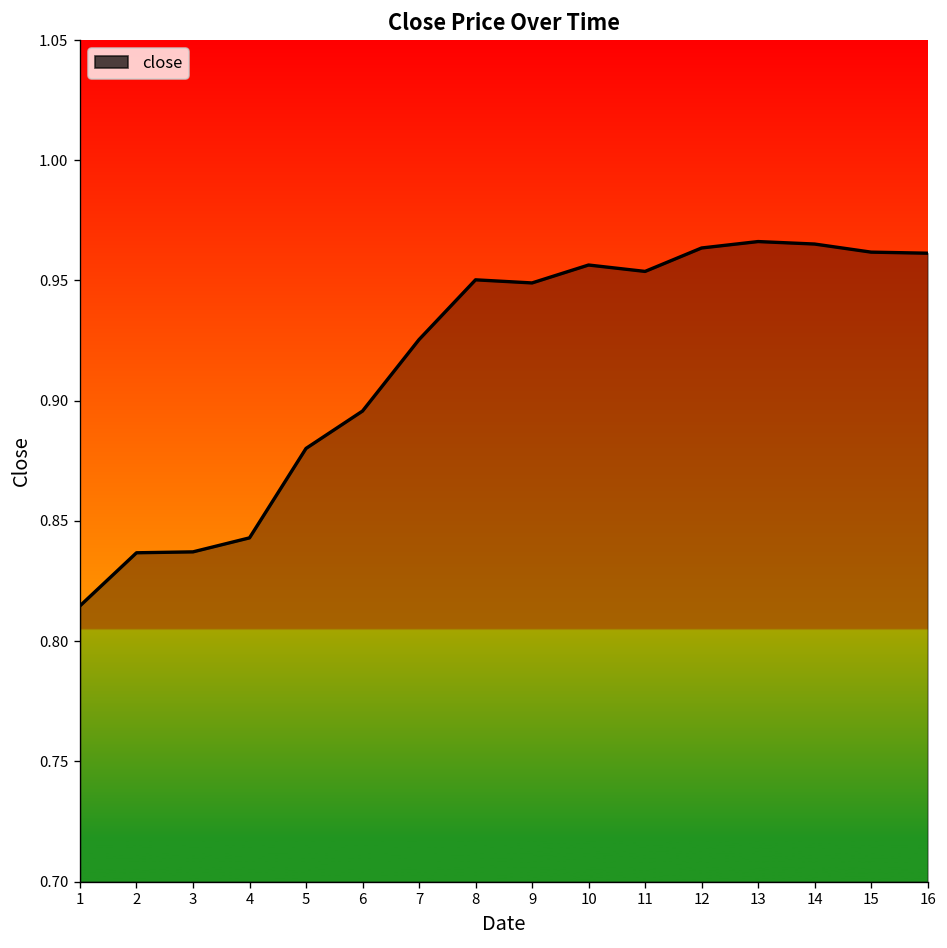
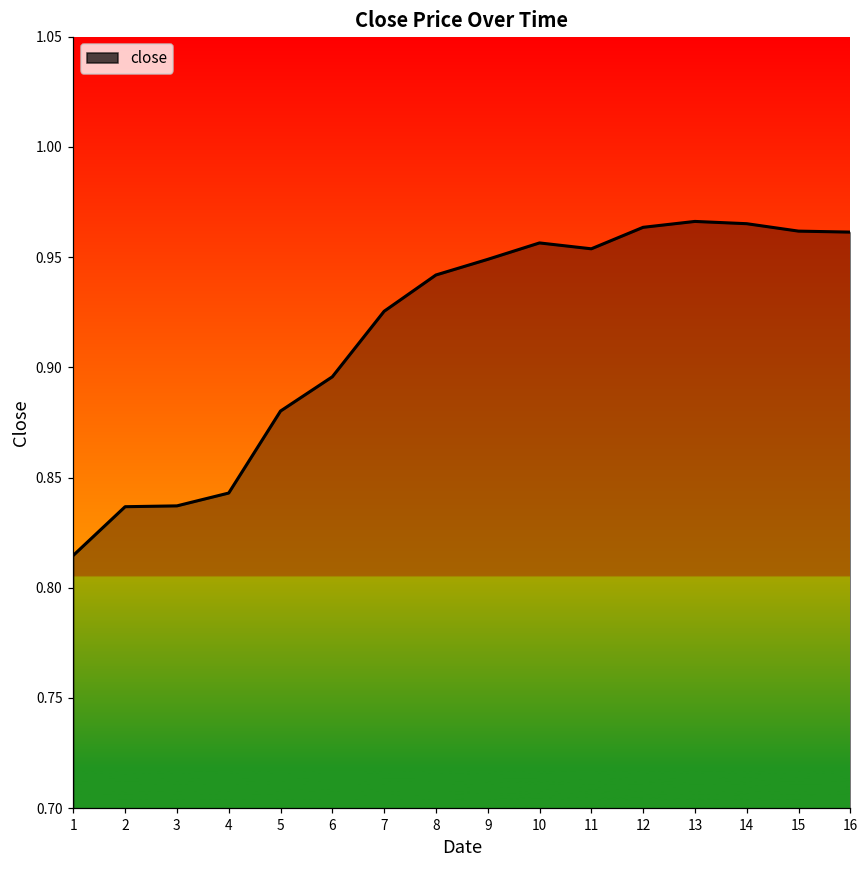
  {
    "1": 0.815,
    "2": 0.837,
    "3": 0.837,
    "4": 0.843,
    "5": 0.880,
    "6": 0.896,
    "7": 0.925,
-   "8": 0.950,
+   "8": 0.942,
    "9": 0.949,
    "10": 0.956,
    "11": 0.954,
    "12": 0.964,
    "13": 0.966,
    "14": 0.965,
    "15": 0.962,
    "16": 0.961
  }
